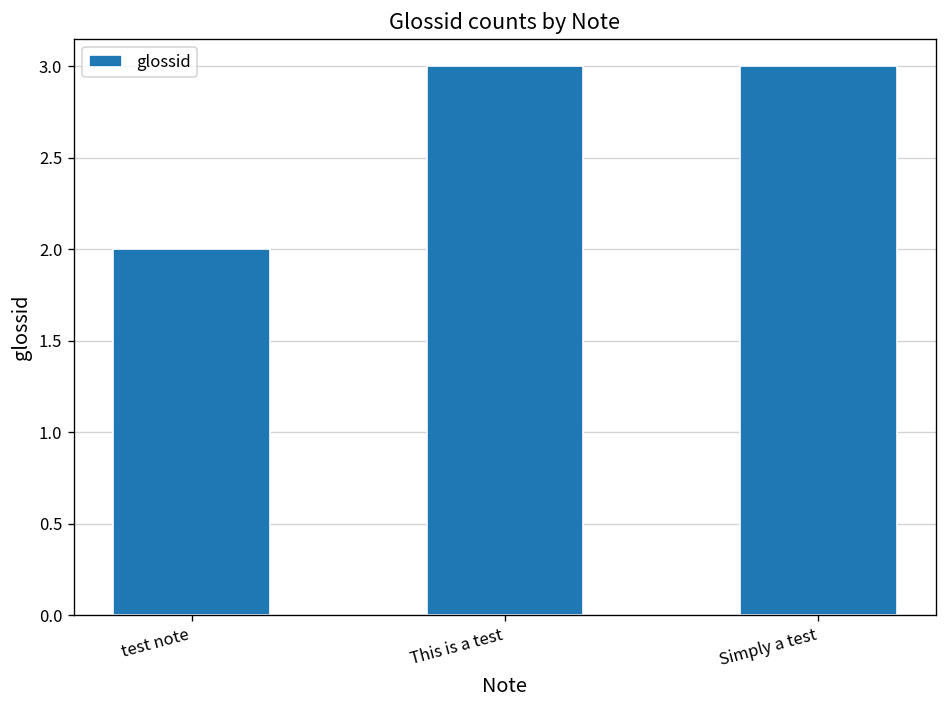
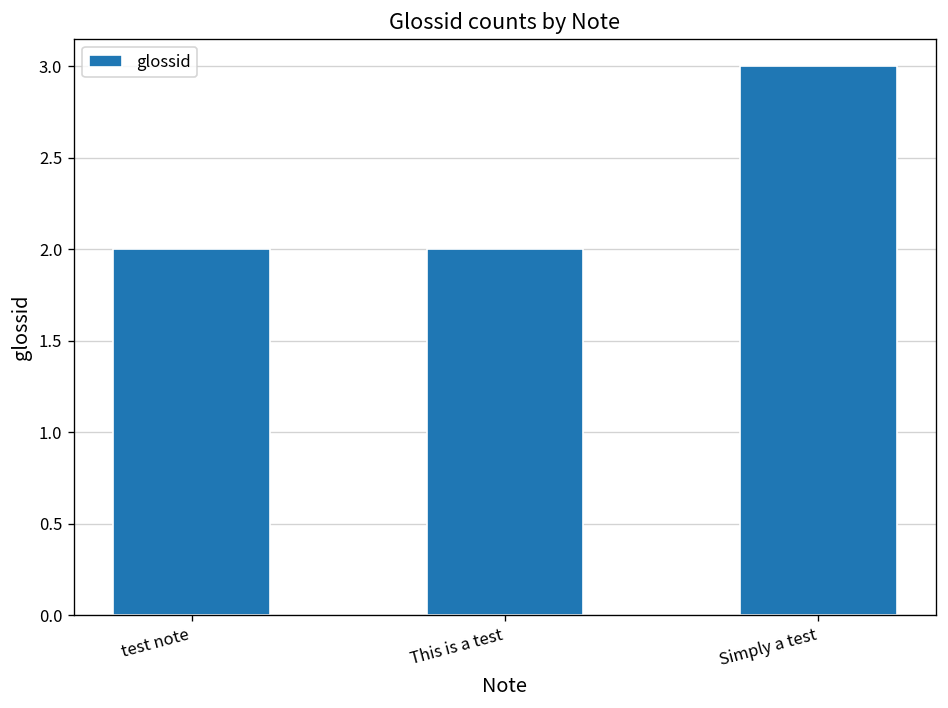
  {
    "test note": 2,
-   "This is a test": 3,
+   "This is a test": 2,
    "Simply a test": 3
  }
